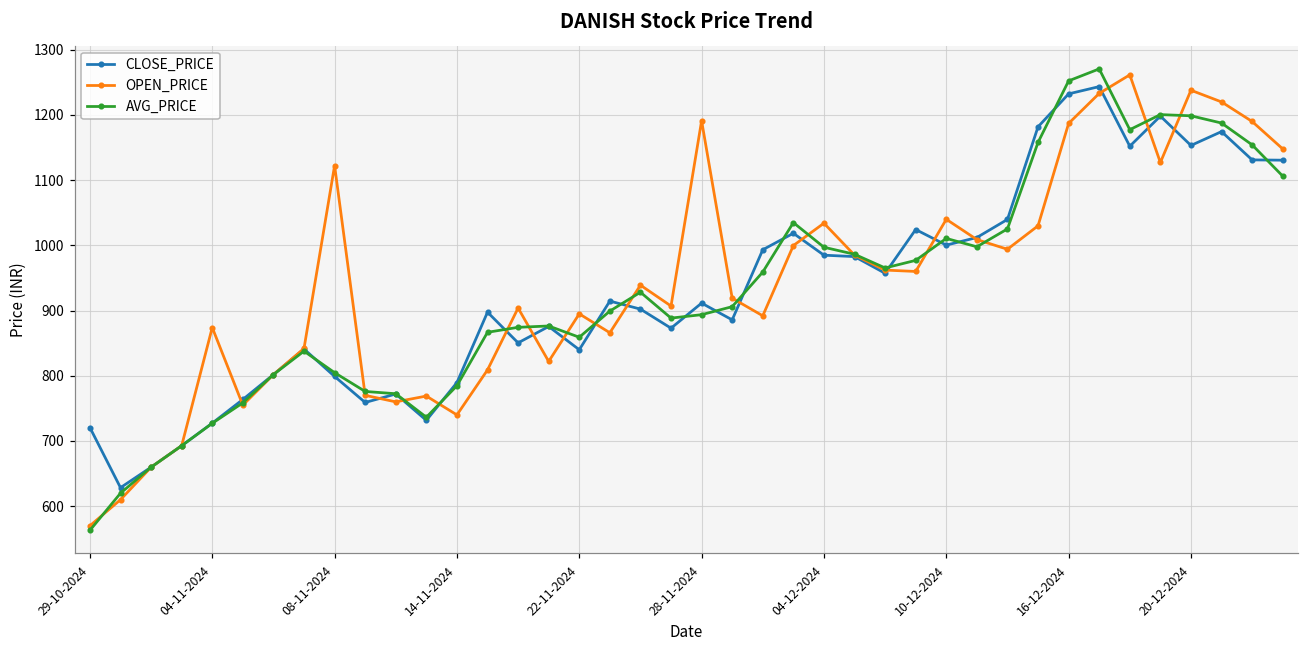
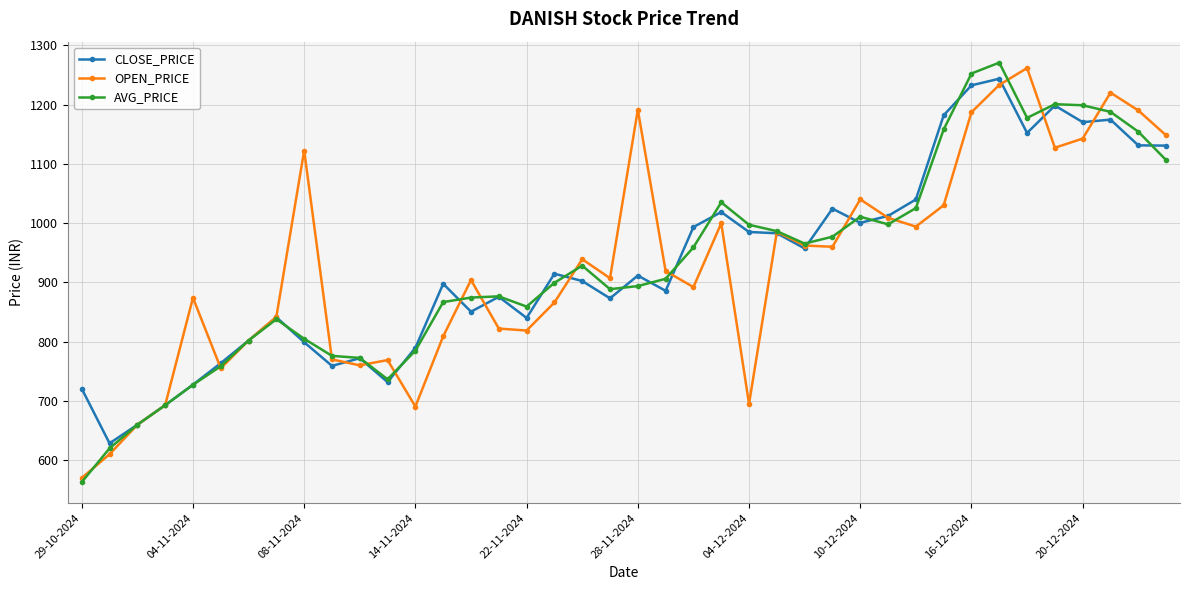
  {
    "CLOSE_PRICE": {
      "29-10-2024": 720,
      "08-11-2024": 800,
      "14-11-2024": 790,
      "22-11-2024": 840,
      "28-11-2024": 910,
      "04-12-2024": 980,
      "10-12-2024": 1000,
      "16-12-2024": 1230,
-     "20-12-2024": 1150
+     "20-12-2024": 1170
    },
    "OPEN_PRICE": {
      "29-10-2024": 570,
      "04-11-2024": 870,
      "08-11-2024": 1120,
-     "14-11-2024": 740,
-     "22-11-2024": 900,
+     "14-11-2024": 690,
+     "22-11-2024": 820,
      "28-11-2024": 1190,
-     "04-12-2024": 1030,
+     "04-12-2024": 700,
      "10-12-2024": 1040,
      "16-12-2024": 1190,
-     "20-12-2024": 1240
+     "20-12-2024": 1140
    },
    "AVG_PRICE": {
      "29-10-2024": 560,
      "08-11-2024": 800,
      "14-11-2024": 780,
      "22-11-2024": 860,
      "28-11-2024": 890,
      "04-12-2024": 1000,
      "10-12-2024": 1010,
      "16-12-2024": 1250,
      "20-12-2024": 1200
    }
  }
